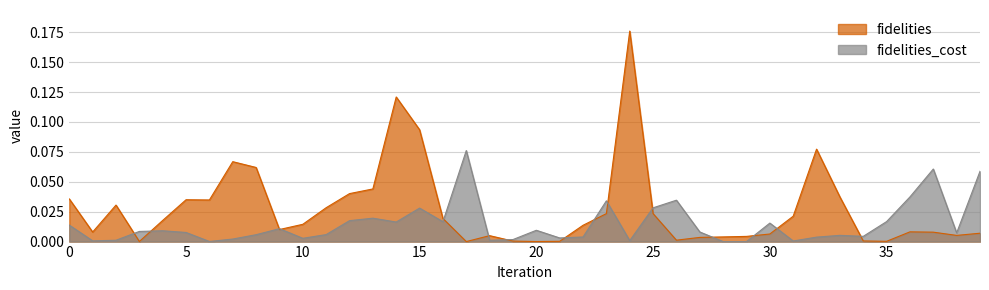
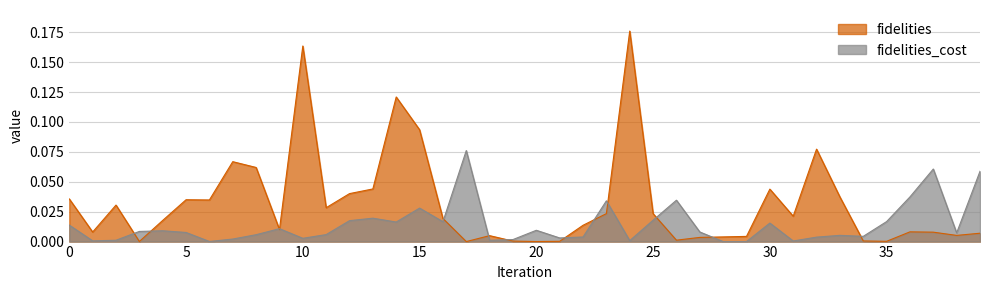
  {
    "fidelities": {
      "0": 0.036,
      "5": 0.035,
-     "10": 0.014,
+     "10": 0.164,
      "15": 0.094,
      "20": 0.000,
      "25": 0.023,
-     "30": 0.006,
+     "30": 0.044,
      "35": 0.000
    },
    "fidelities_cost": {
      "0": 0.014,
      "5": 0.008,
      "10": 0.003,
      "15": 0.028,
      "20": 0.009,
-     "25": 0.028,
+     "25": 0.018,
      "30": 0.015,
      "35": 0.017
    }
  }
